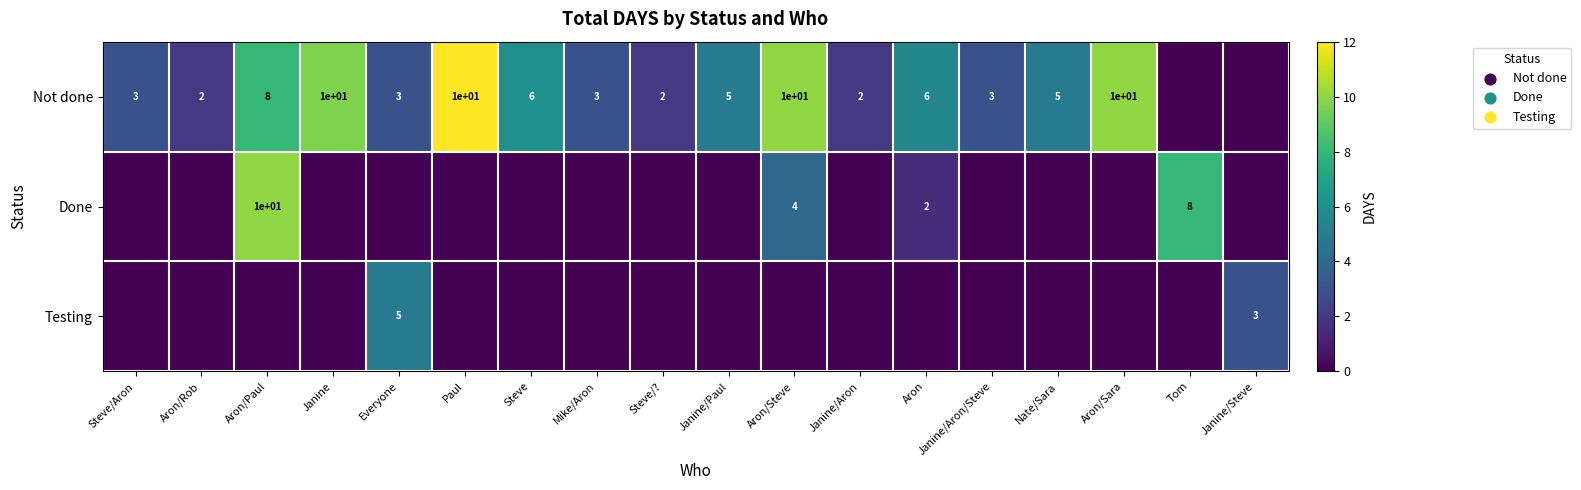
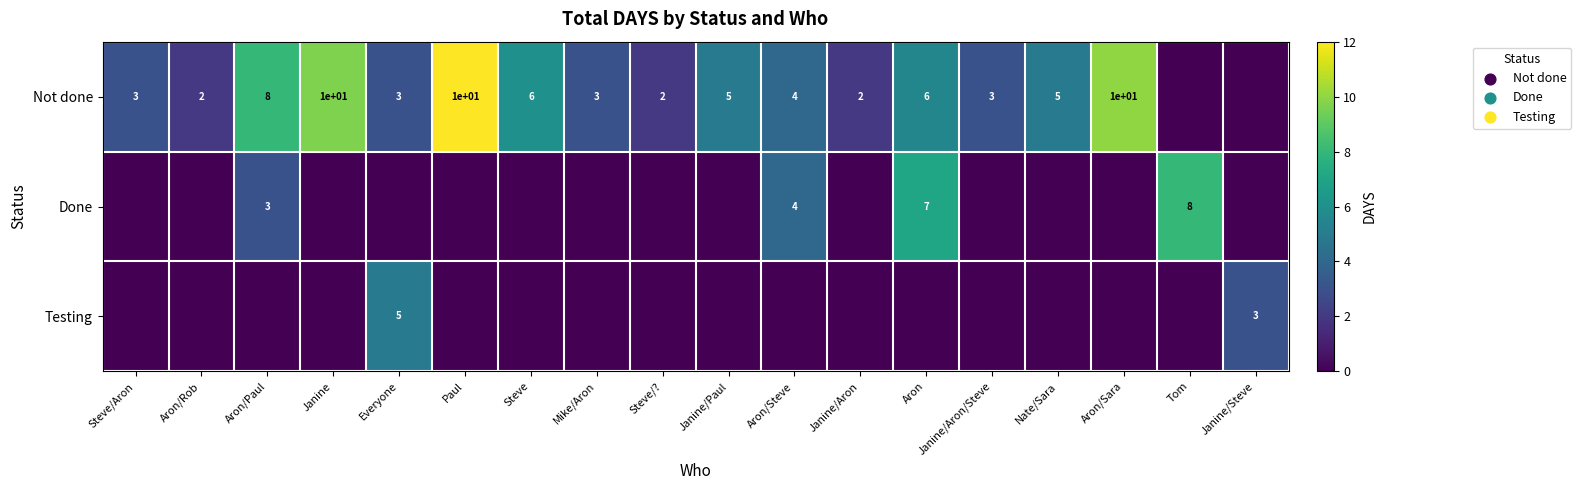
  {
    "Not done": {
      "Steve/Aron": "3",
      "Aron/Rob": "2",
      "Aron/Paul": "8",
      "Janine": "1e+01",
      "Everyone": "3",
      "Paul": "1e+01",
      "Steve": "6",
      "Mike/Aron": "3",
      "Steve/?": "2",
      "Janine/Paul": "5",
-     "Aron/Steve": "1e+01",
+     "Aron/Steve": "4",
      "Janine/Aron": "2",
      "Aron": "6",
      "Janine/Aron/Steve": "3",
      "Nate/Sara": "5",
      "Aron/Sara": "1e+01"
    },
    "Done": {
-     "Aron/Paul": "1e+01",
+     "Aron/Paul": "3",
      "Aron/Steve": "4",
-     "Aron": "2",
+     "Aron": "7",
      "Tom": "8"
    },
    "Testing": {
      "Everyone": "5",
      "Janine/Steve": "3"
    }
  }
